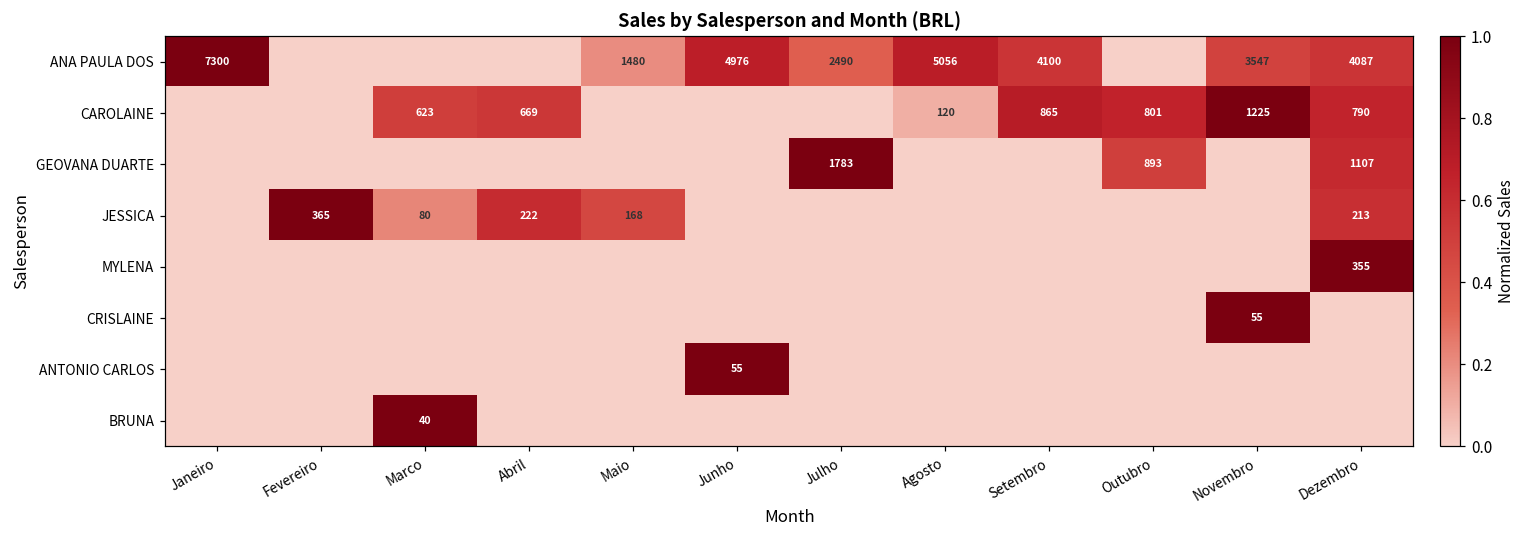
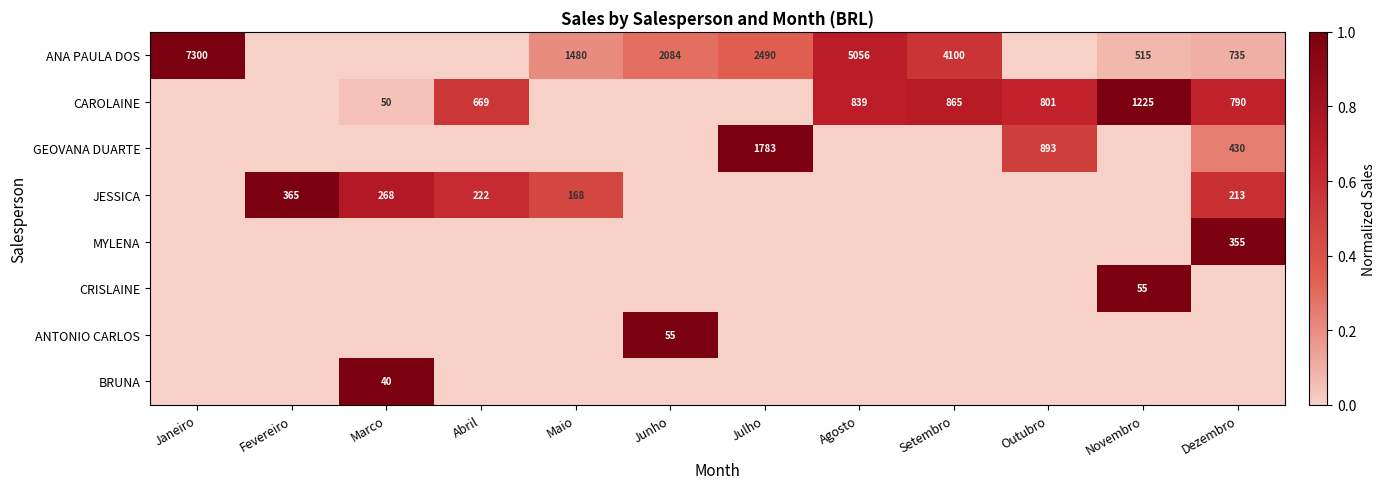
  {
    "ANA PAULA DOS": {
      "Janeiro": 7300,
      "Maio": 1480,
-     "Junho": 4976,
+     "Junho": 2084,
      "Julho": 2490,
      "Agosto": 5056,
      "Setembro": 4100,
-     "Novembro": 3547,
-     "Dezembro": 4087
+     "Novembro": 515,
+     "Dezembro": 735
    },
    "CAROLAINE": {
-     "Marco": 623,
+     "Marco": 50,
      "Abril": 669,
-     "Agosto": 120,
+     "Agosto": 839,
      "Setembro": 865,
      "Outubro": 801,
      "Novembro": 1225,
      "Dezembro": 790
    },
    "GEOVANA DUARTE": {
      "Julho": 1783,
      "Outubro": 893,
-     "Dezembro": 1107
+     "Dezembro": 430
    },
    "JESSICA": {
      "Fevereiro": 365,
-     "Marco": 80,
+     "Marco": 268,
      "Abril": 222,
      "Maio": 168,
      "Dezembro": 213
    },
    "MYLENA": {
      "Dezembro": 355
    },
    "CRISLAINE": {
      "Novembro": 55
    },
    "ANTONIO CARLOS": {
      "Junho": 55
    },
    "BRUNA": {
      "Marco": 40
    }
  }
